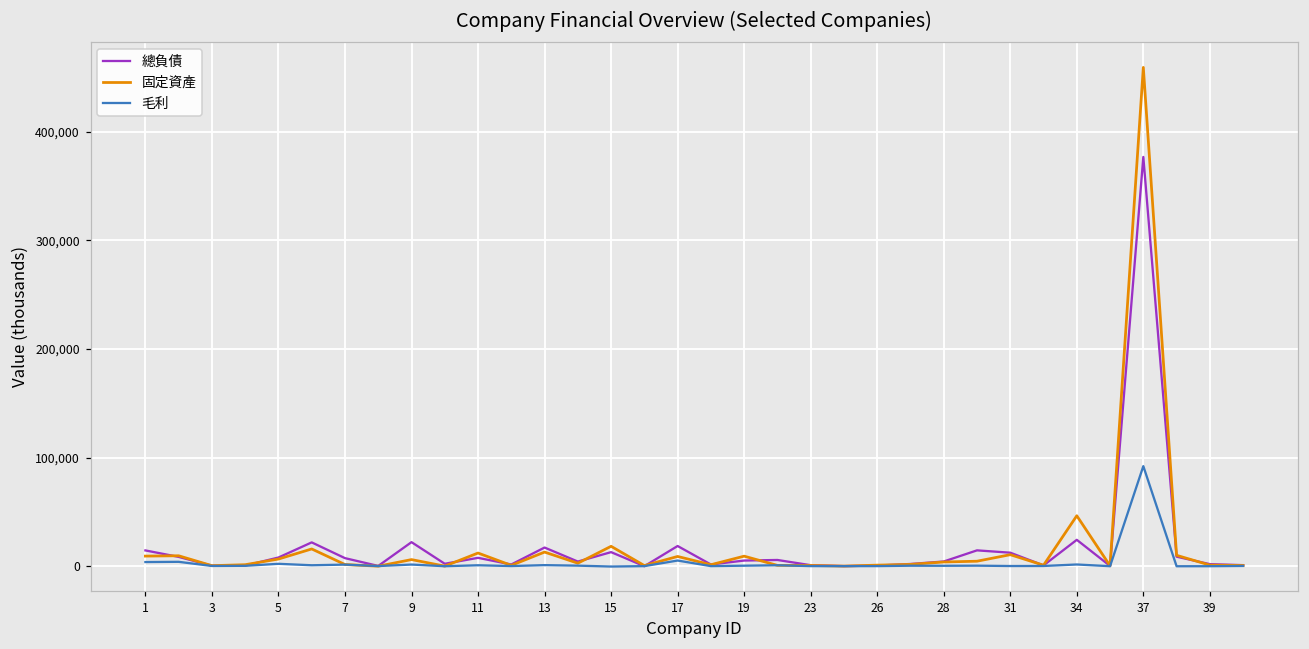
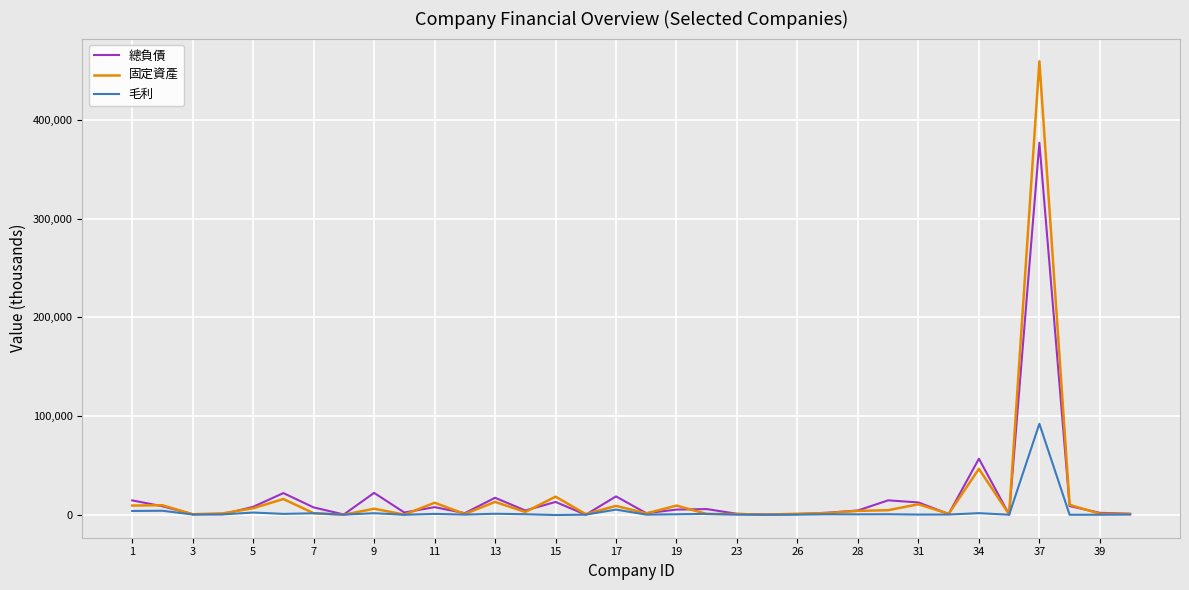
  {
    "總負債": {
-     "34": "20,000",
+     "34": "60,000",
      "37": "380,000"
    },
    "固定資產": {
      "34": "50,000",
      "37": "460,000"
    },
    "毛利": {
      "28": "0",
      "34": "0",
      "37": "90,000"
    }
  }
